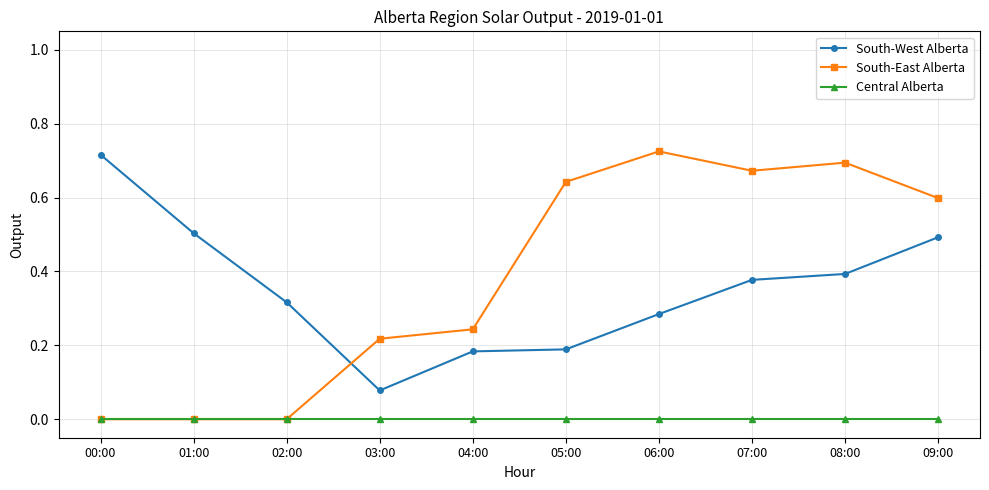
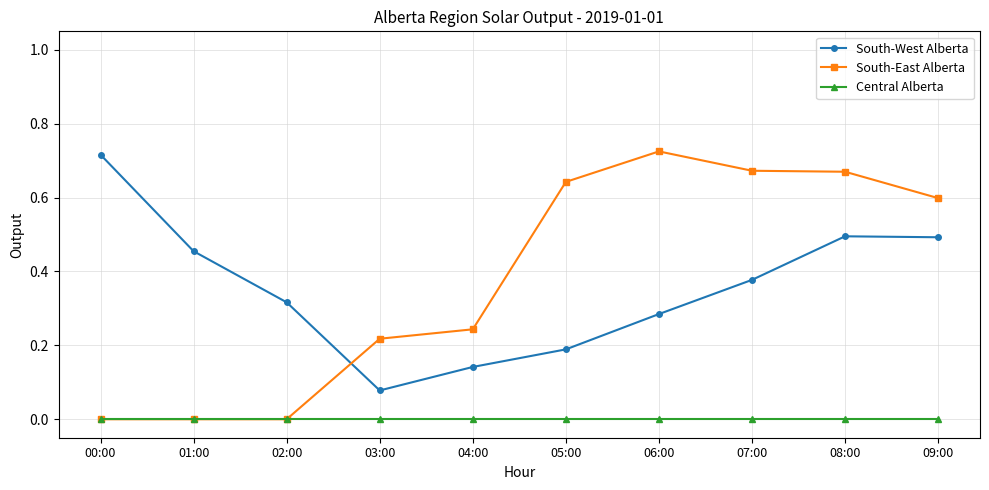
  {
    "South-West Alberta": {
      "00:00": 0.72,
-     "01:00": 0.50,
+     "01:00": 0.45,
      "02:00": 0.32,
      "03:00": 0.08,
-     "04:00": 0.18,
+     "04:00": 0.14,
      "05:00": 0.19,
      "06:00": 0.28,
      "07:00": 0.38,
-     "08:00": 0.39,
+     "08:00": 0.50,
      "09:00": 0.49
    },
    "South-East Alberta": {
      "03:00": 0.22,
      "04:00": 0.24,
      "05:00": 0.64,
      "06:00": 0.73,
      "07:00": 0.67,
-     "08:00": 0.69,
+     "08:00": 0.67,
      "09:00": 0.60
    },
    "Central Alberta": {
      "03:00": 0.00,
      "04:00": 0.00,
      "05:00": 0.00,
      "06:00": 0.00,
      "07:00": 0.00,
      "08:00": 0.00,
      "09:00": 0.00
    }
  }
